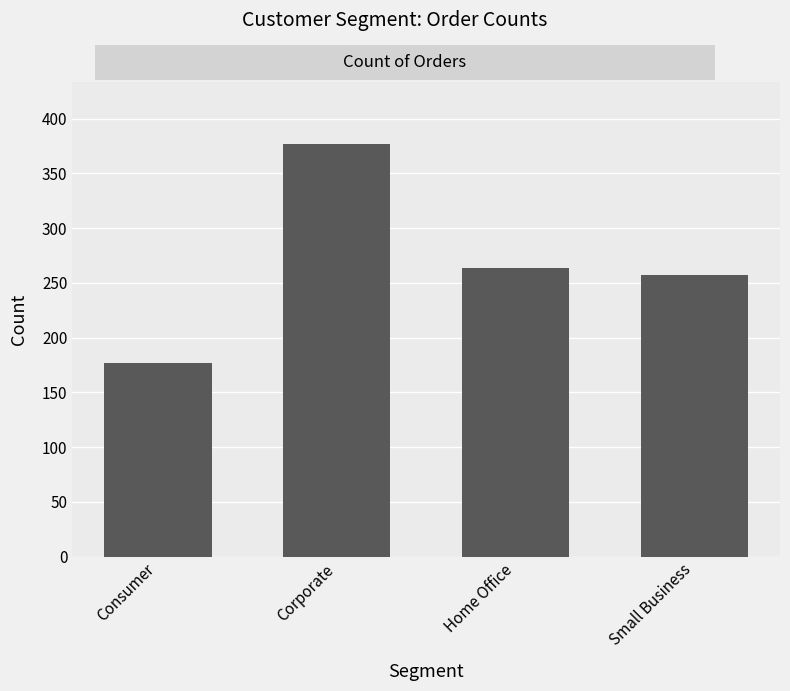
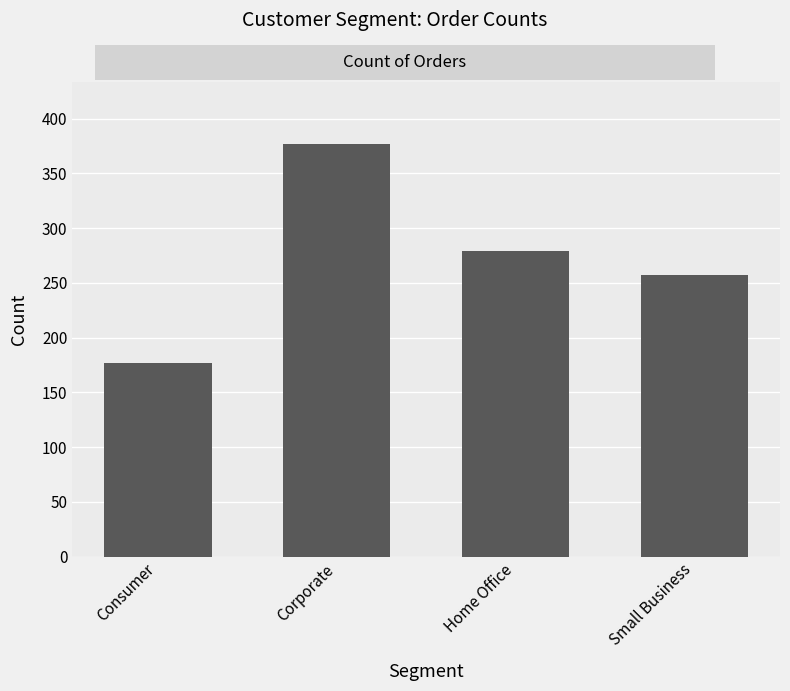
  {
    "Consumer": 177,
    "Corporate": 377,
-   "Home Office": 264,
+   "Home Office": 279,
    "Small Business": 257
  }
